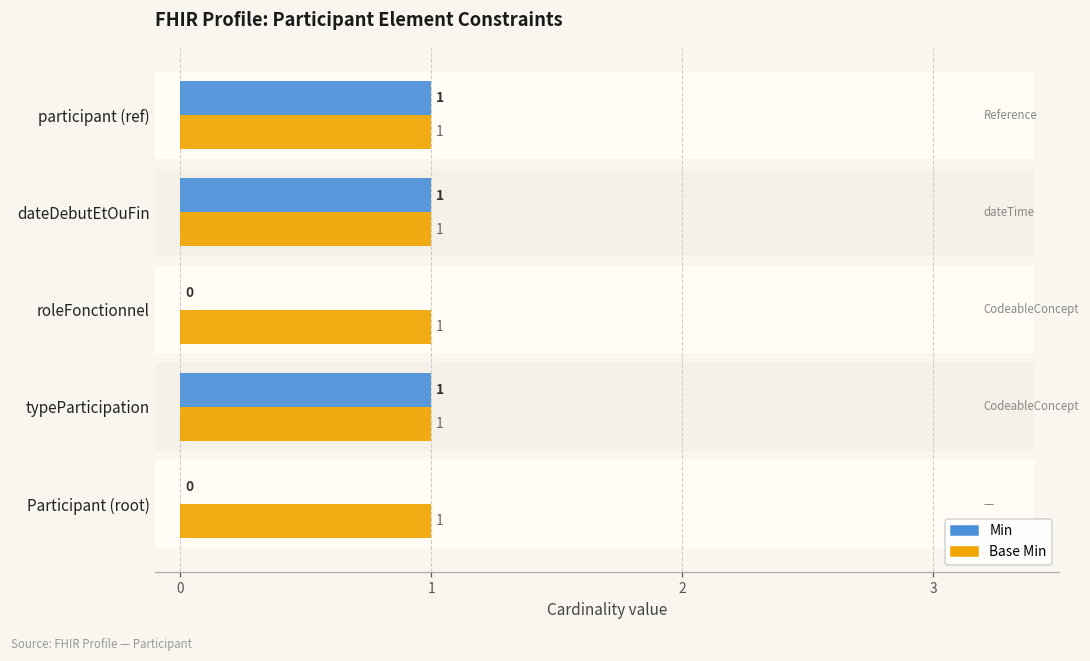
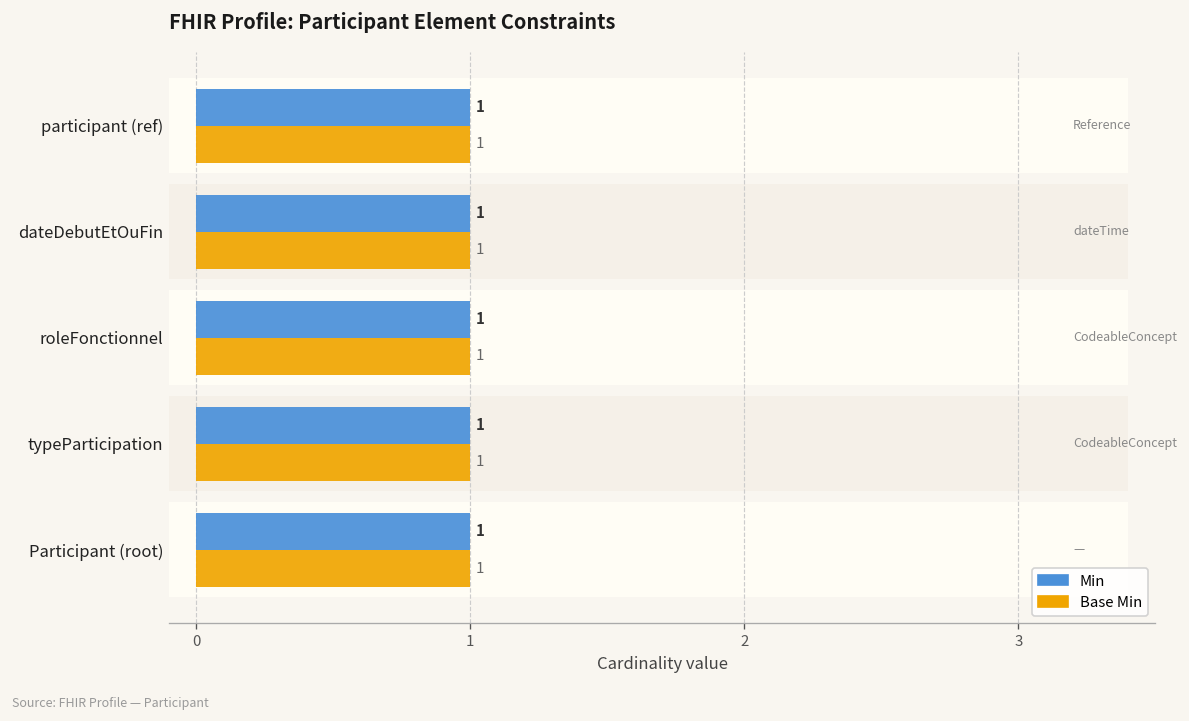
  {
    "Min": {
-     "roleFonctionnel": 0,
-     "Participant (root)": 0
+     "roleFonctionnel": 1,
+     "Participant (root)": 1
    }
  }
